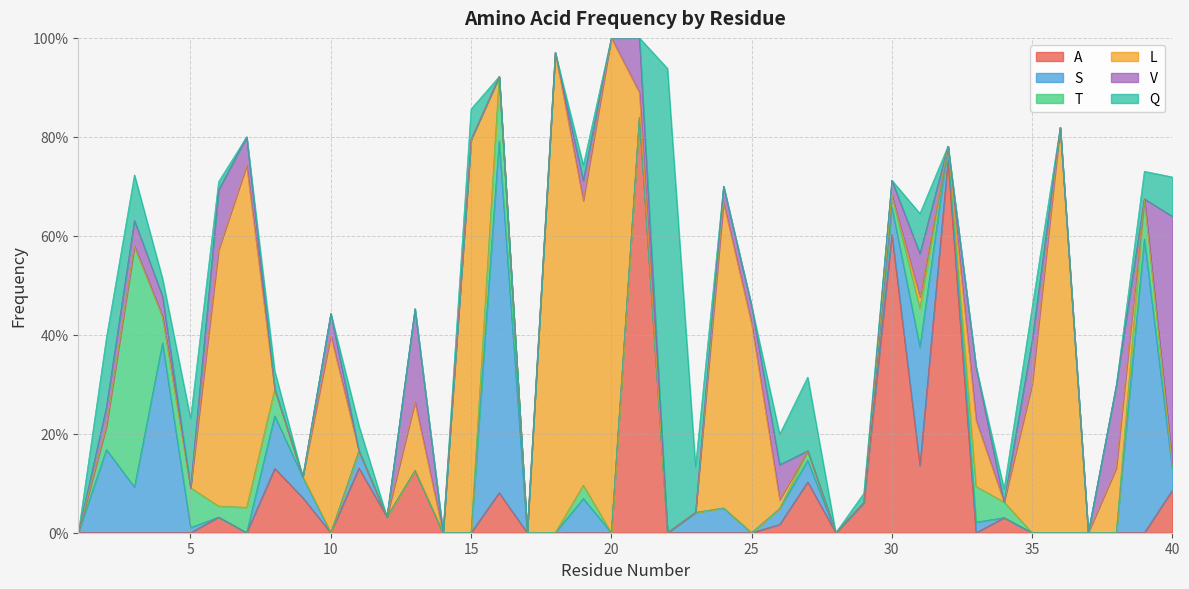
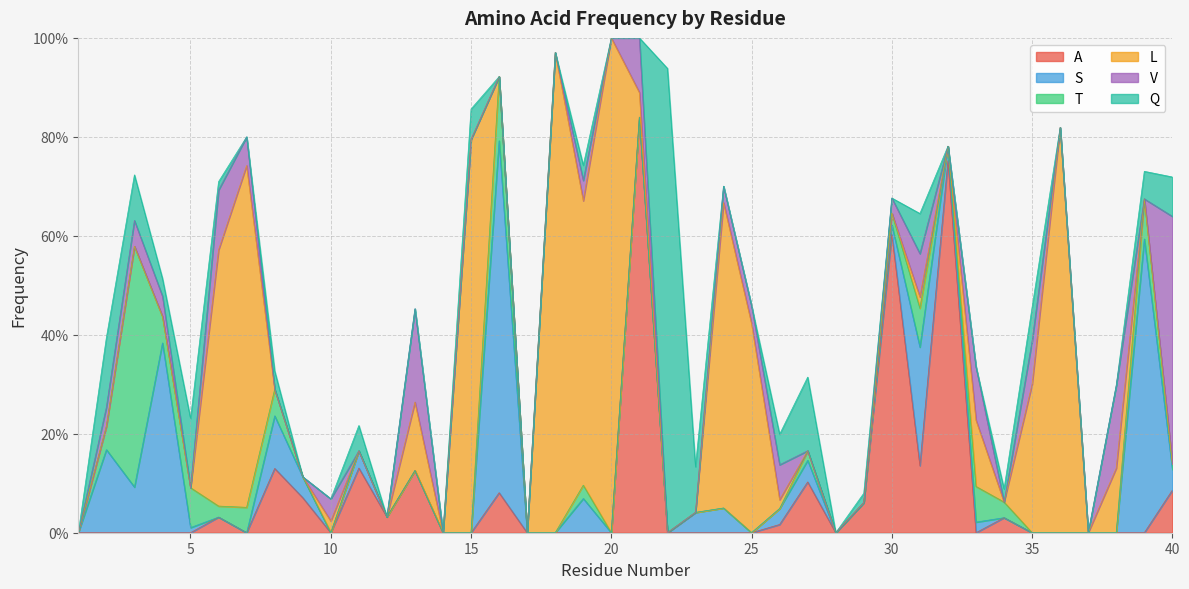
  {
    "A": {
      "5": "0%",
      "30": "60%",
      "40": "9%"
    },
    "S": {
      "5": "1%",
-     "30": "5%",
+     "30": "2%",
      "40": "4%"
    },
    "L": {
-     "10": "40%",
+     "10": "2%",
      "25": "42%",
      "35": "30%"
    },
    "V": {
      "35": "9%",
      "40": "50%"
    }
  }
